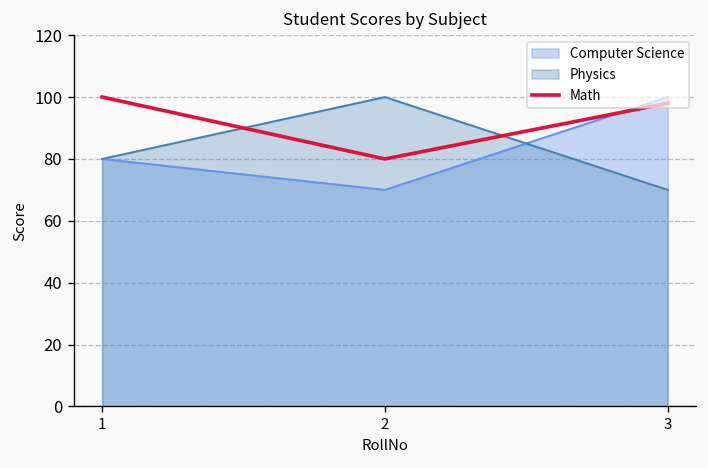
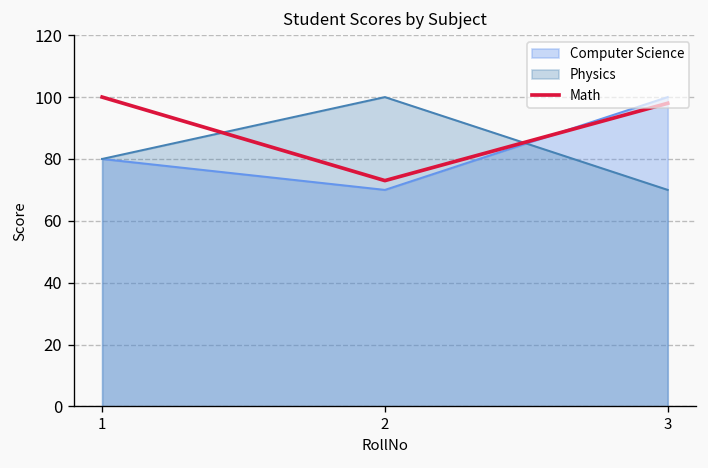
  {
    "Math": {
      "1": 100,
-     "2": 80,
+     "2": 73,
      "3": 98
    }
  }
